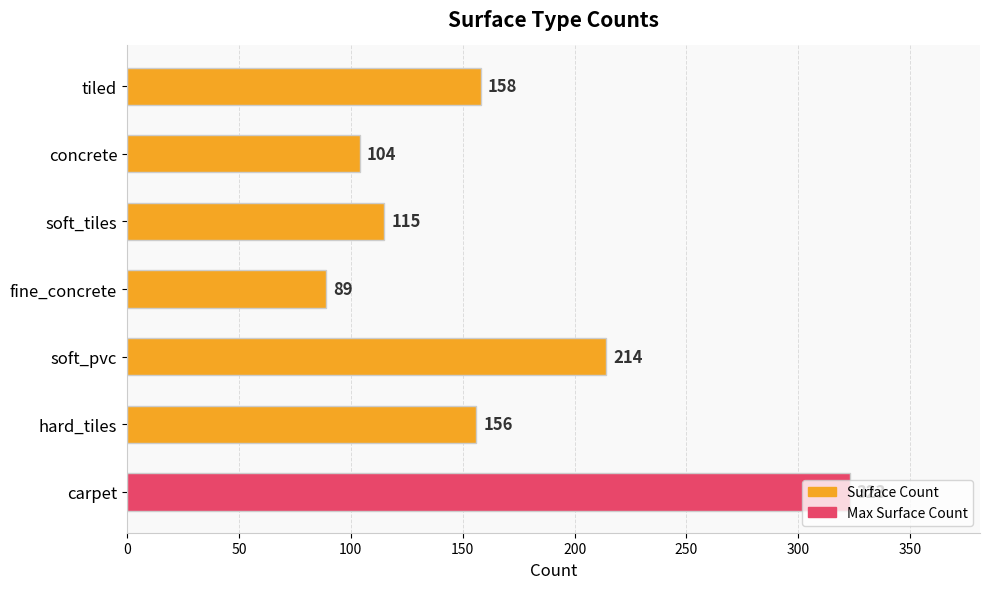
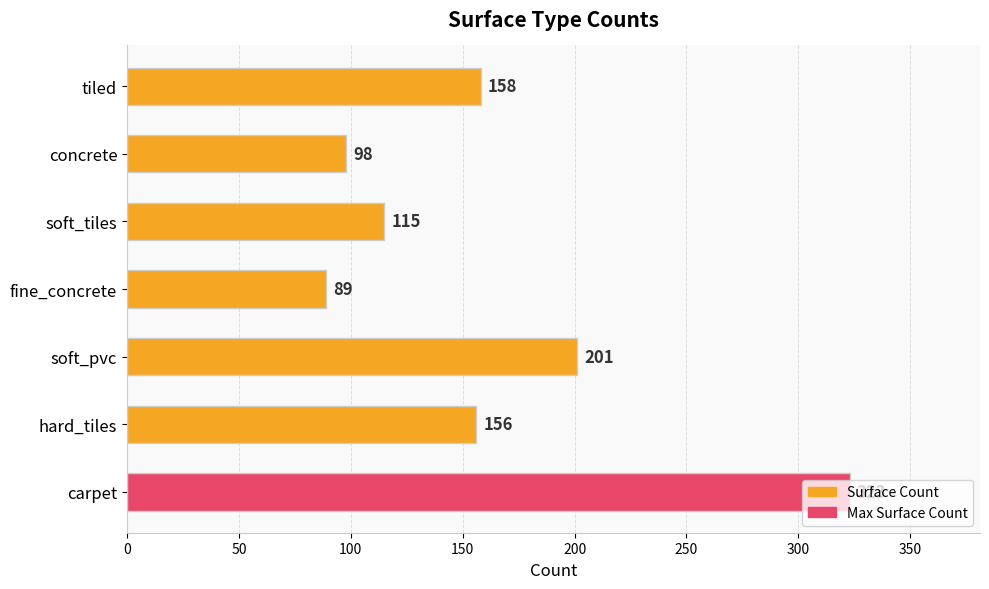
  {
    "tiled": 158,
-   "concrete": 104,
+   "concrete": 98,
    "soft_tiles": 115,
    "fine_concrete": 89,
-   "soft_pvc": 214,
+   "soft_pvc": 201,
    "hard_tiles": 156
  }
